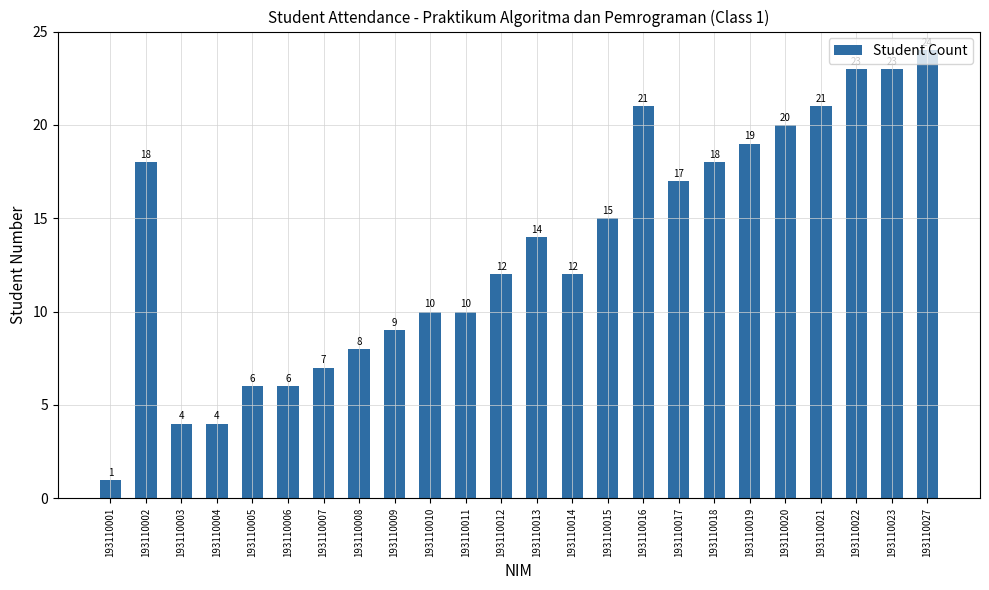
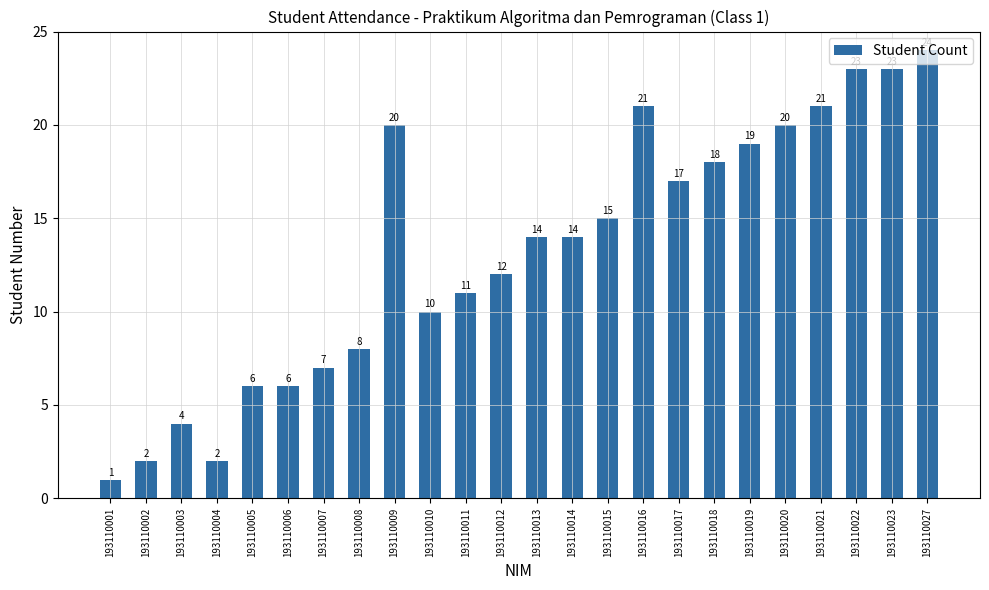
  {
    "193110001": 1,
-   "193110002": 18,
+   "193110002": 2,
    "193110003": 4,
-   "193110004": 4,
+   "193110004": 2,
    "193110005": 6,
    "193110006": 6,
    "193110007": 7,
    "193110008": 8,
-   "193110009": 9,
+   "193110009": 20,
    "193110010": 10,
-   "193110011": 10,
+   "193110011": 11,
    "193110012": 12,
    "193110013": 14,
-   "193110014": 12,
+   "193110014": 14,
    "193110015": 15,
    "193110016": 21,
    "193110017": 17,
    "193110018": 18,
    "193110019": 19,
    "193110020": 20,
    "193110021": 21
  }
